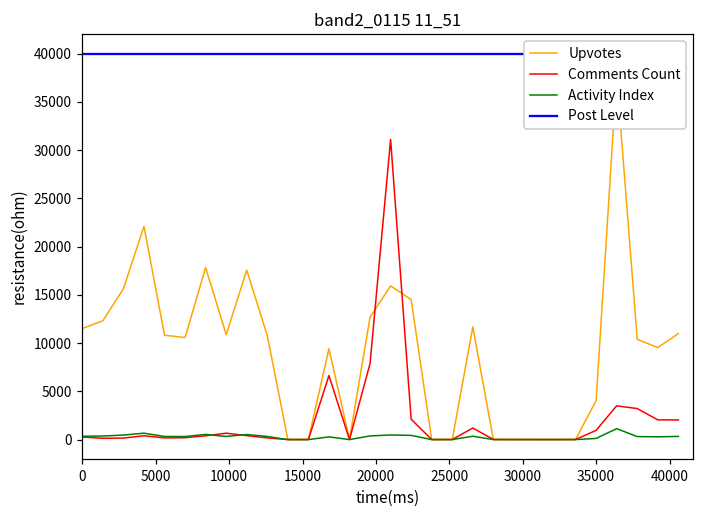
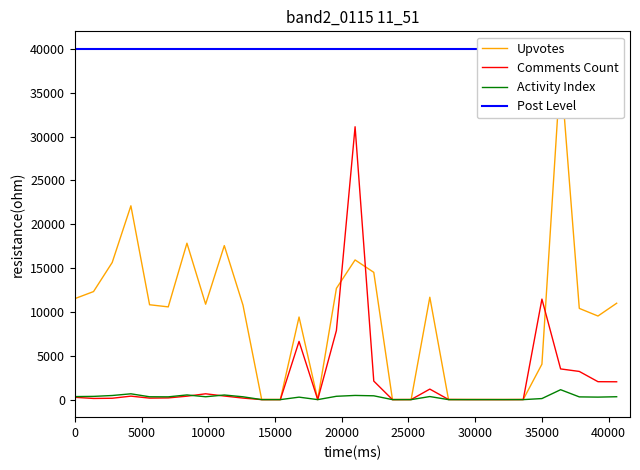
  {
    "Upvotes": {
      "0": 12000,
      "35000": 4000
    },
    "Comments Count": {
-     "35000": 1000
+     "35000": 11000
    },
    "Activity Index": {
      "35000": 0
    },
    "Post Level": {
      "0": 40000
    }
  }
